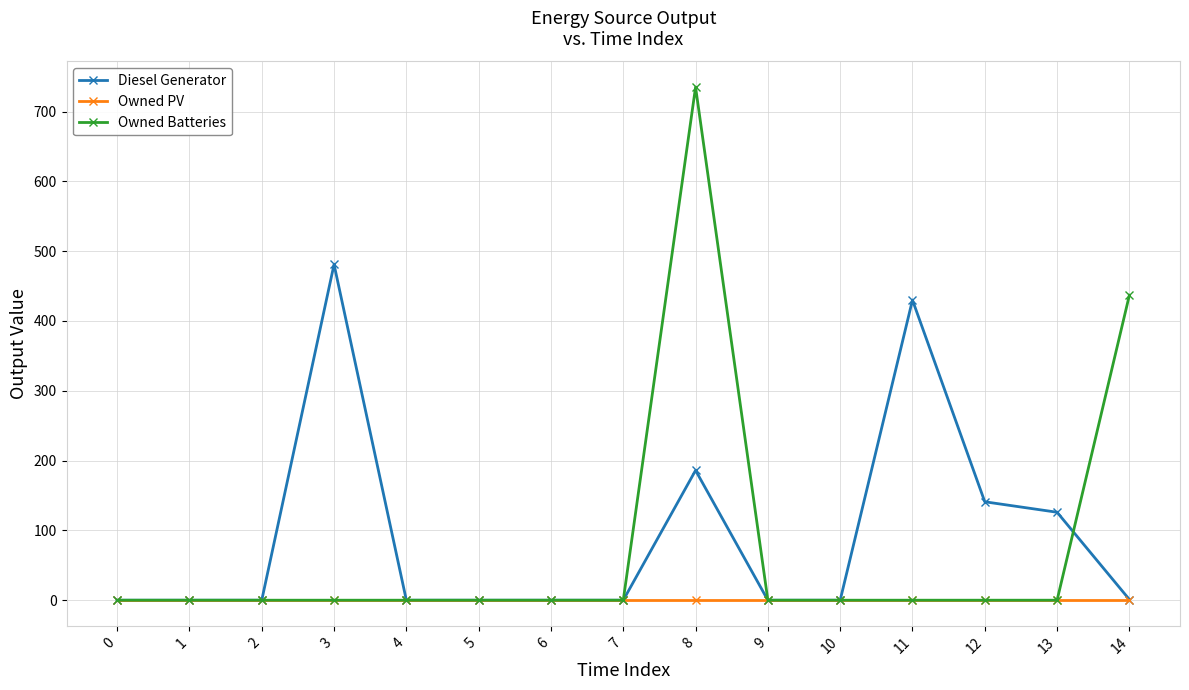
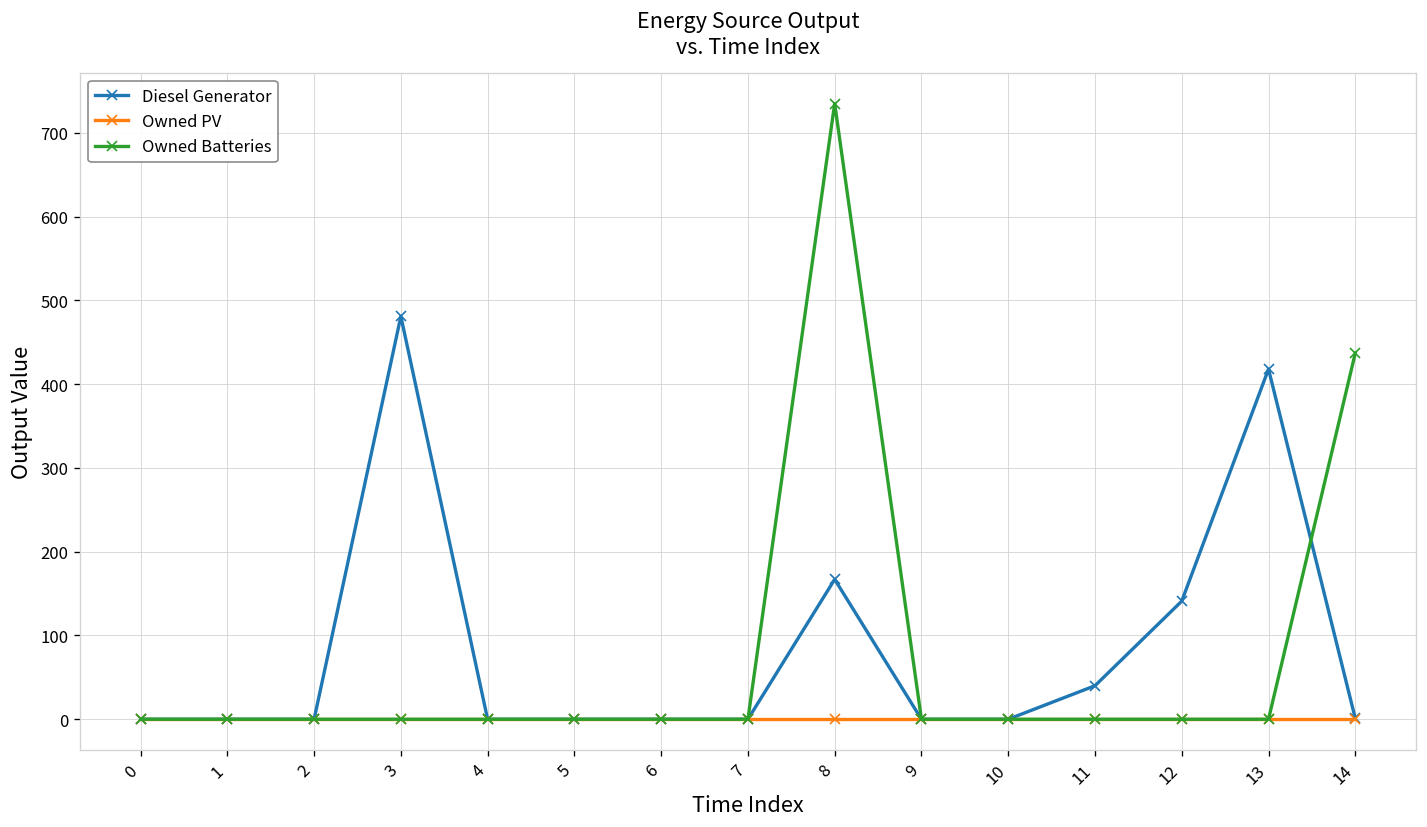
  {
    "Diesel Generator": {
      "3": 480,
-     "8": 190,
-     "11": 430,
+     "8": 170,
+     "11": 40,
      "12": 140,
-     "13": 130
+     "13": 420
    },
    "Owned PV": {
      "8": 0
    },
    "Owned Batteries": {
      "8": 740,
      "14": 440
    }
  }
